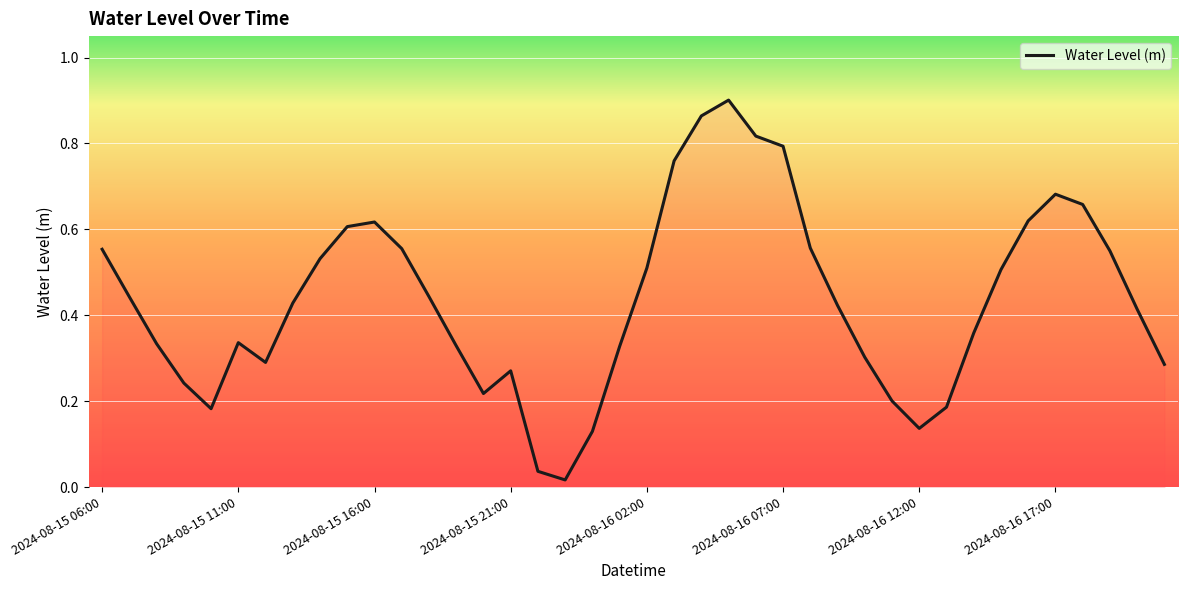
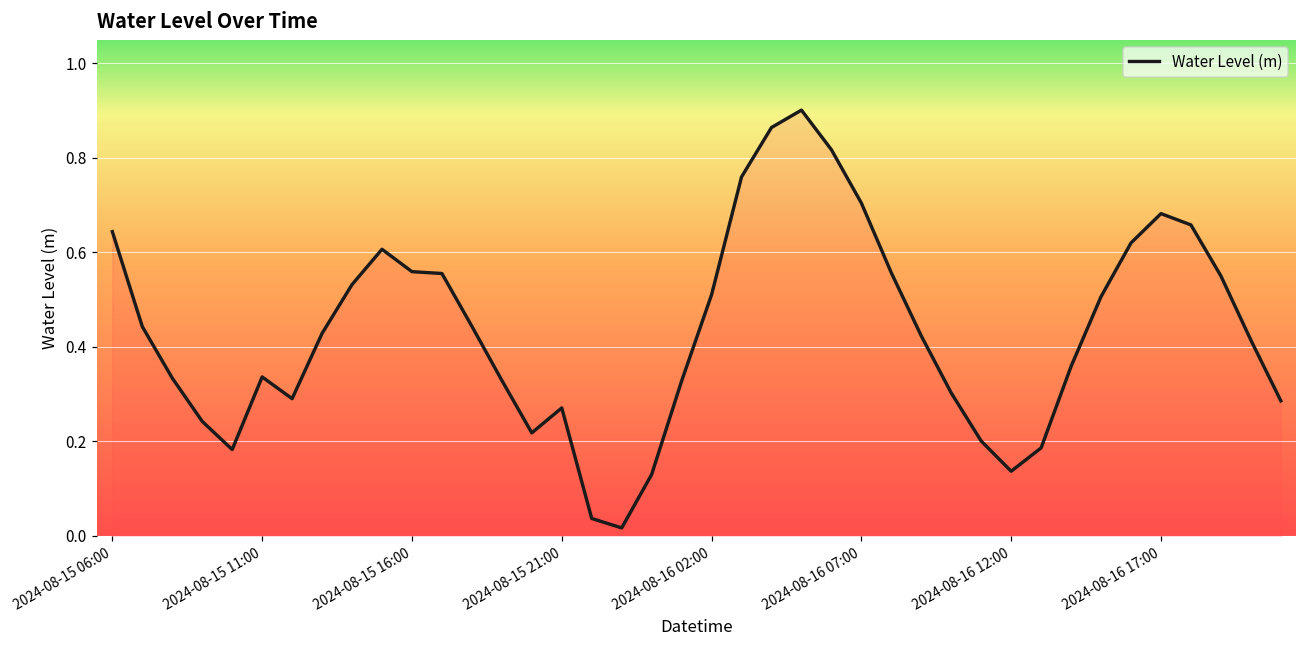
  {
-   "2024-08-15 06:00": 0.55,
+   "2024-08-15 06:00": 0.64,
    "2024-08-15 11:00": 0.34,
-   "2024-08-15 16:00": 0.62,
+   "2024-08-15 16:00": 0.56,
    "2024-08-15 21:00": 0.27,
    "2024-08-16 02:00": 0.51,
-   "2024-08-16 07:00": 0.79,
+   "2024-08-16 07:00": 0.70,
    "2024-08-16 12:00": 0.14,
    "2024-08-16 17:00": 0.68
  }
